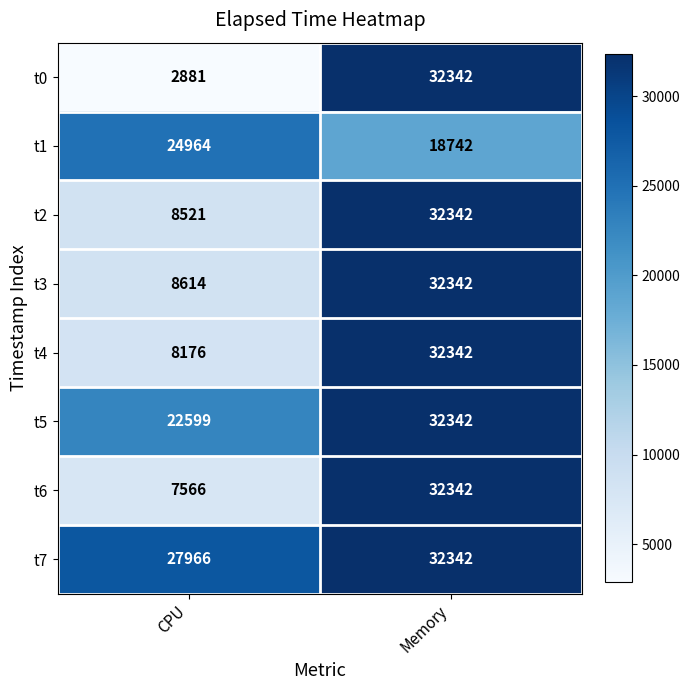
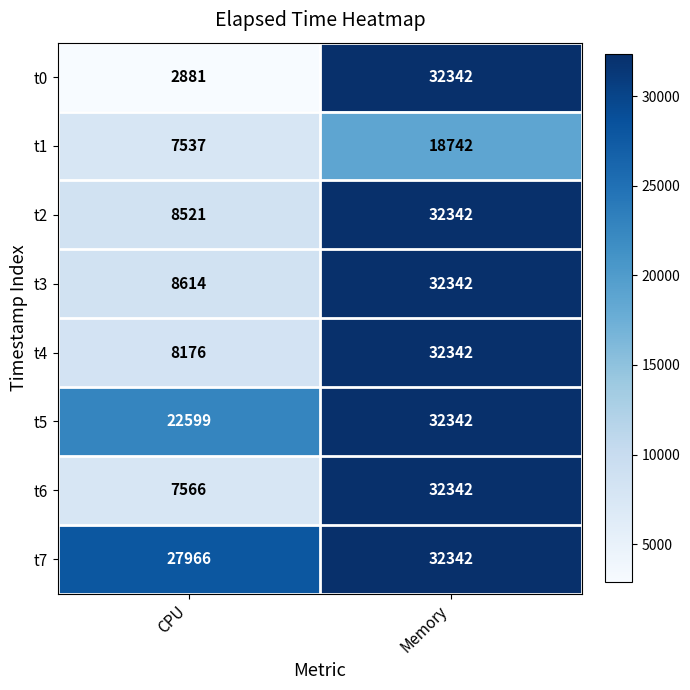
  {
    "t0": {
      "CPU": 2881,
      "Memory": 32342
    },
    "t1": {
-     "CPU": 24964,
+     "CPU": 7537,
      "Memory": 18742
    },
    "t2": {
      "CPU": 8521,
      "Memory": 32342
    },
    "t3": {
      "CPU": 8614,
      "Memory": 32342
    },
    "t4": {
      "CPU": 8176,
      "Memory": 32342
    },
    "t5": {
      "CPU": 22599,
      "Memory": 32342
    },
    "t6": {
      "CPU": 7566,
      "Memory": 32342
    },
    "t7": {
      "CPU": 27966,
      "Memory": 32342
    }
  }
